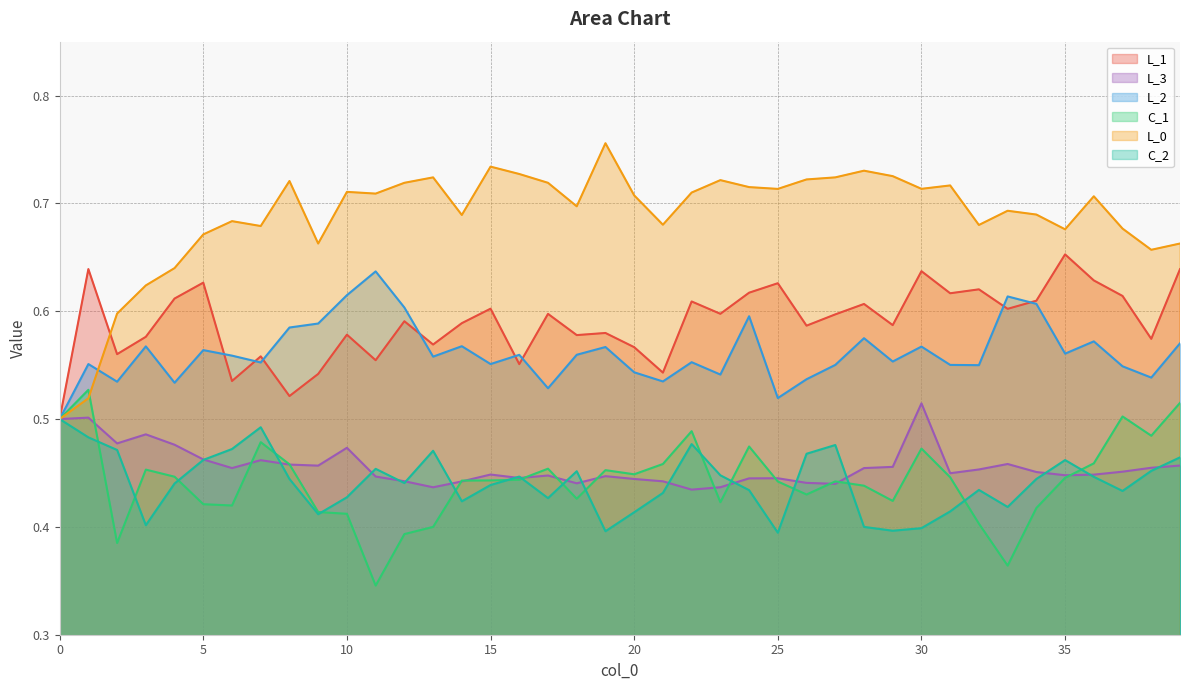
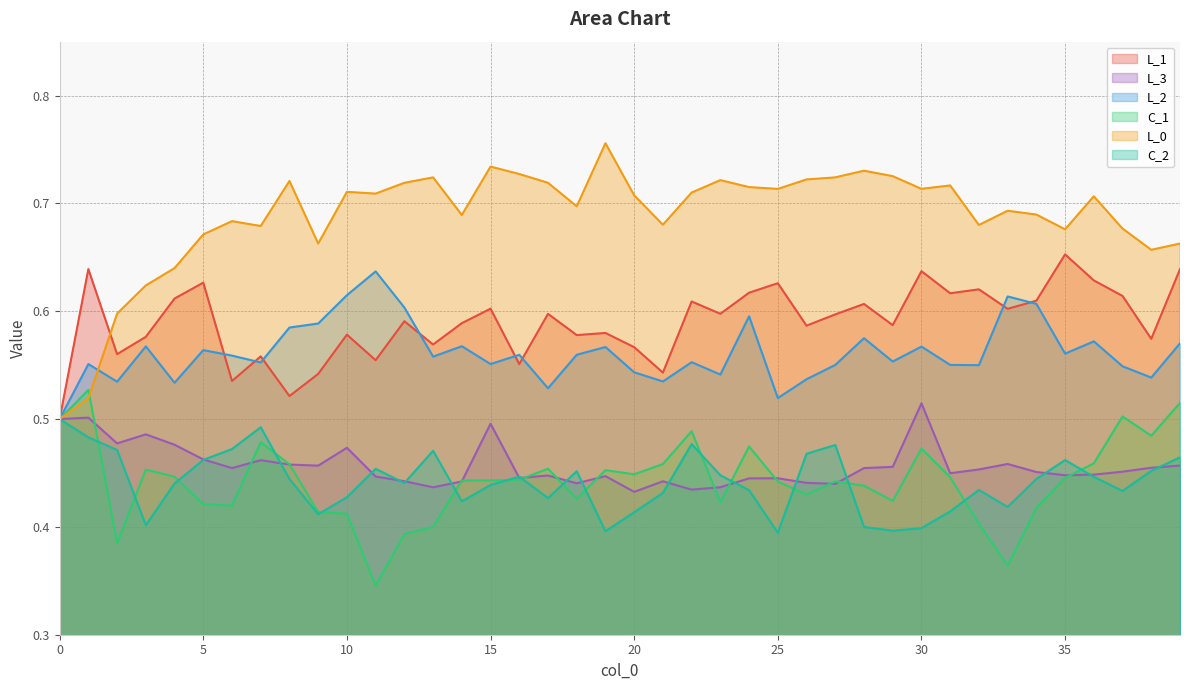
  {
    "L_3": {
      "10": 0.473,
-     "15": 0.449,
-     "20": 0.444,
+     "15": 0.496,
+     "20": 0.432,
      "25": 0.445,
      "30": 0.515,
      "35": 0.448
    }
  }
